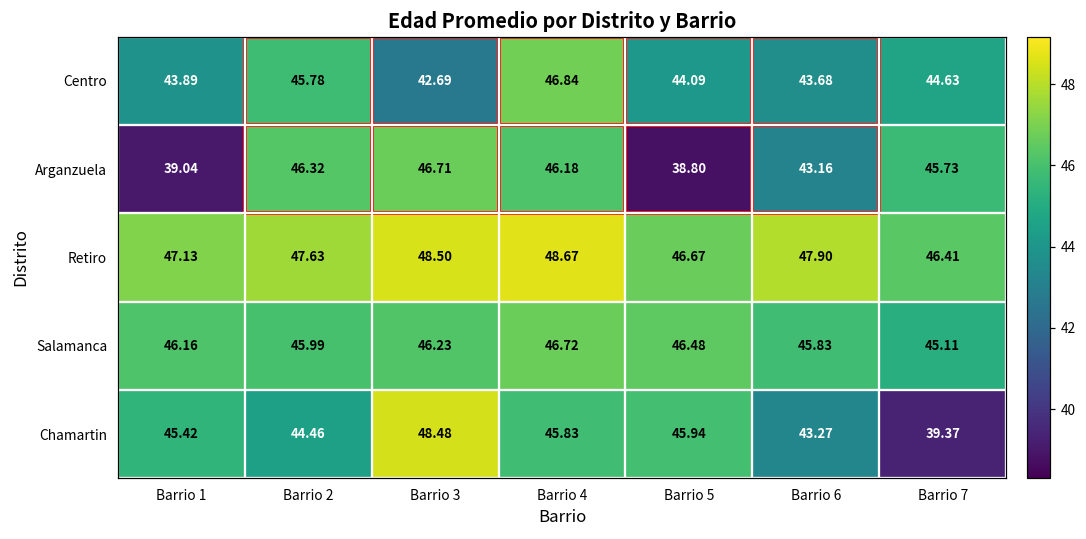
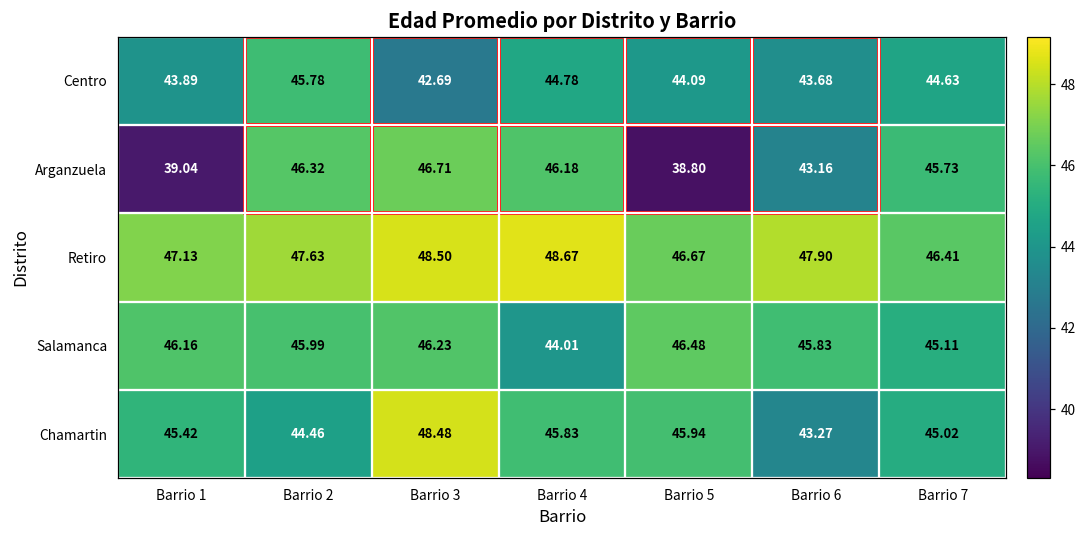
  {
    "Centro": {
      "Barrio 1": 43.89,
      "Barrio 2": 45.78,
      "Barrio 3": 42.69,
-     "Barrio 4": 46.84,
+     "Barrio 4": 44.78,
      "Barrio 5": 44.09,
      "Barrio 6": 43.68,
      "Barrio 7": 44.63
    },
    "Arganzuela": {
      "Barrio 1": 39.04,
      "Barrio 2": 46.32,
      "Barrio 3": 46.71,
      "Barrio 4": 46.18,
      "Barrio 5": 38.80,
      "Barrio 6": 43.16,
      "Barrio 7": 45.73
    },
    "Retiro": {
      "Barrio 1": 47.13,
      "Barrio 2": 47.63,
      "Barrio 3": 48.50,
      "Barrio 4": 48.67,
      "Barrio 5": 46.67,
      "Barrio 6": 47.90,
      "Barrio 7": 46.41
    },
    "Salamanca": {
      "Barrio 1": 46.16,
      "Barrio 2": 45.99,
      "Barrio 3": 46.23,
-     "Barrio 4": 46.72,
+     "Barrio 4": 44.01,
      "Barrio 5": 46.48,
      "Barrio 6": 45.83,
      "Barrio 7": 45.11
    },
    "Chamartin": {
      "Barrio 1": 45.42,
      "Barrio 2": 44.46,
      "Barrio 3": 48.48,
      "Barrio 4": 45.83,
      "Barrio 5": 45.94,
      "Barrio 6": 43.27,
-     "Barrio 7": 39.37
+     "Barrio 7": 45.02
    }
  }
